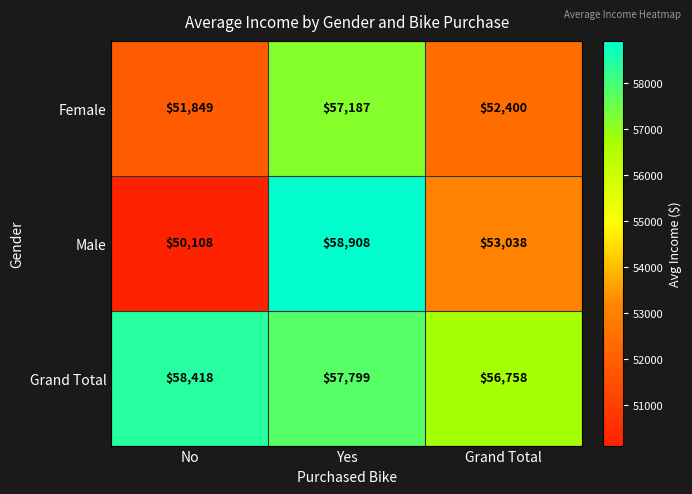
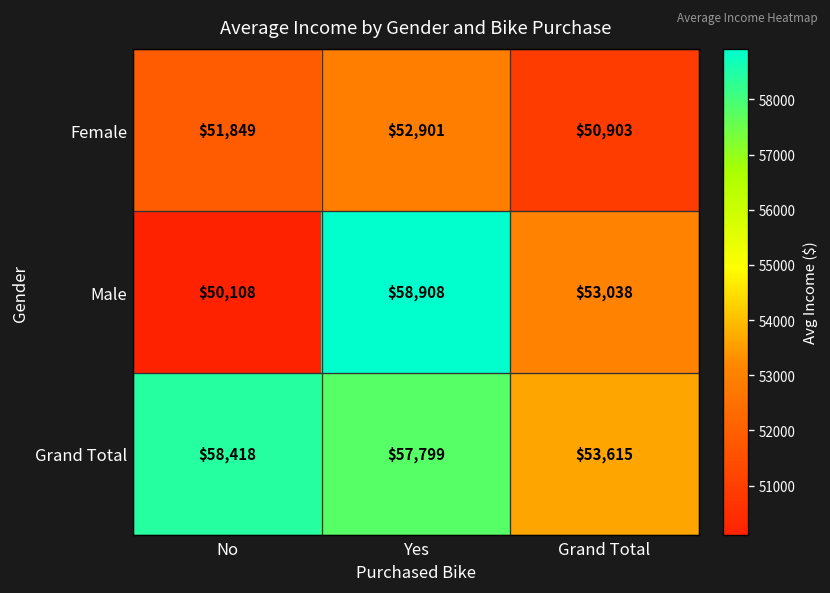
  {
    "Female": {
      "No": "$51,849",
-     "Yes": "$57,187",
-     "Grand Total": "$52,400"
+     "Yes": "$52,901",
+     "Grand Total": "$50,903"
    },
    "Male": {
      "No": "$50,108",
      "Yes": "$58,908",
      "Grand Total": "$53,038"
    },
    "Grand Total": {
      "No": "$58,418",
      "Yes": "$57,799",
-     "Grand Total": "$56,758"
+     "Grand Total": "$53,615"
    }
  }
